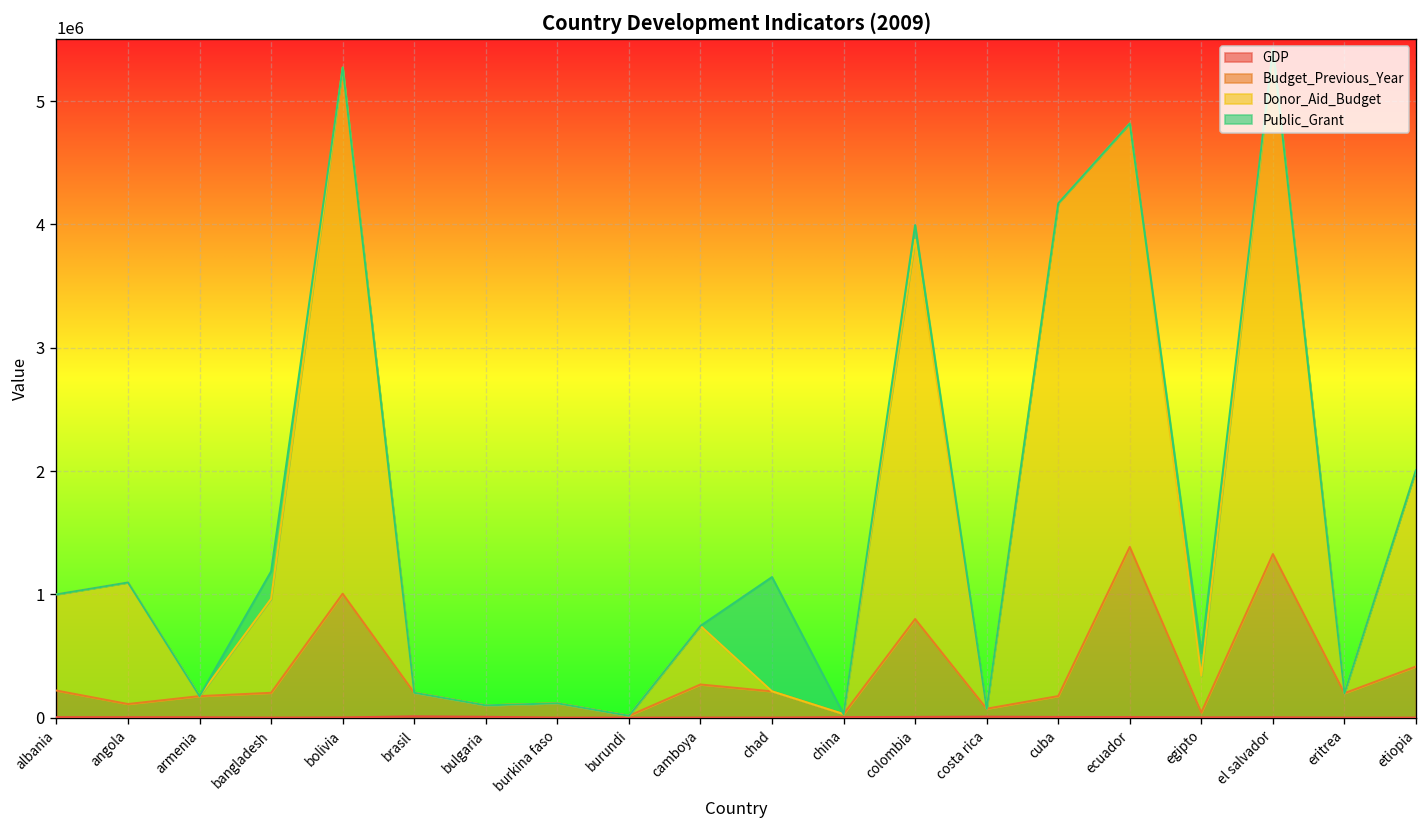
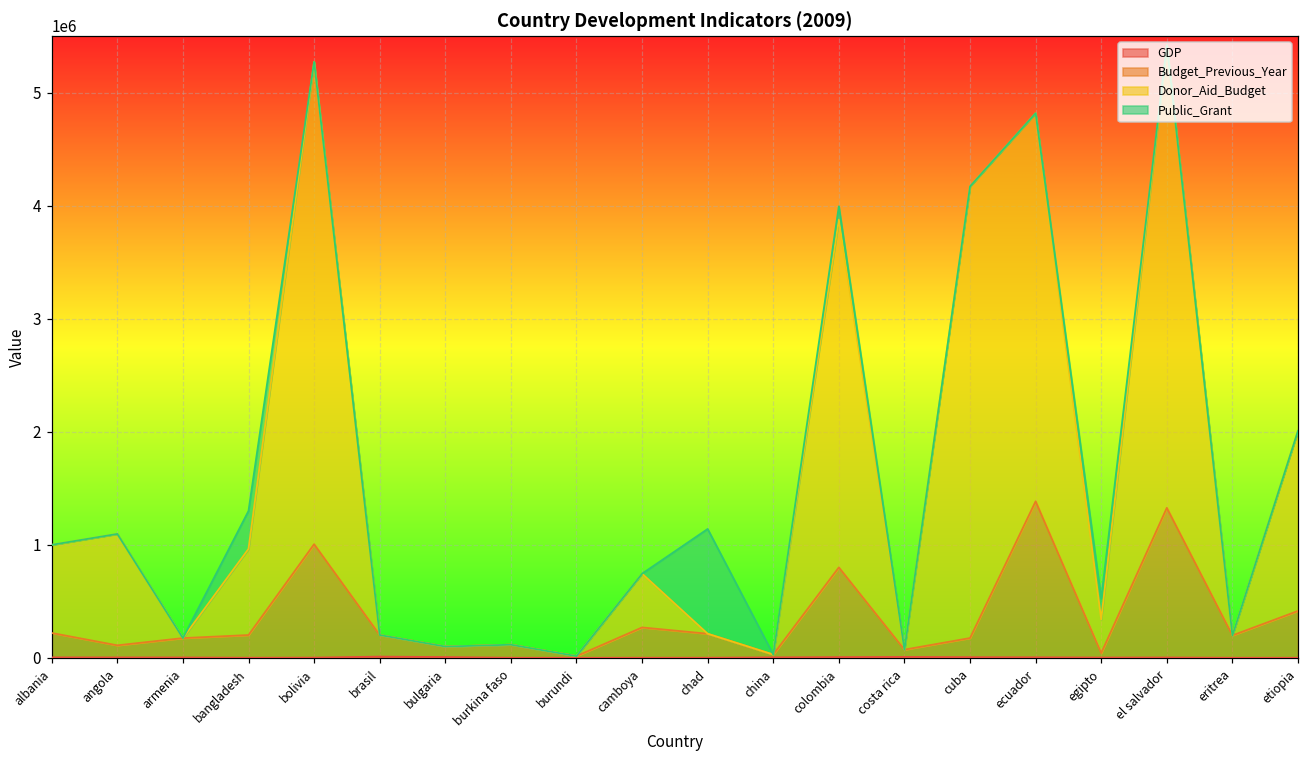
  {
    "Donor_Aid_Budget": {
      "bangladesh": 760000,
      "colombia": 3080000,
      "egipto": 300000
    },
    "Public_Grant": {
-     "bangladesh": 220000,
+     "bangladesh": 340000,
      "chad": 930000,
      "colombia": 120000,
      "egipto": 180000
    }
  }
